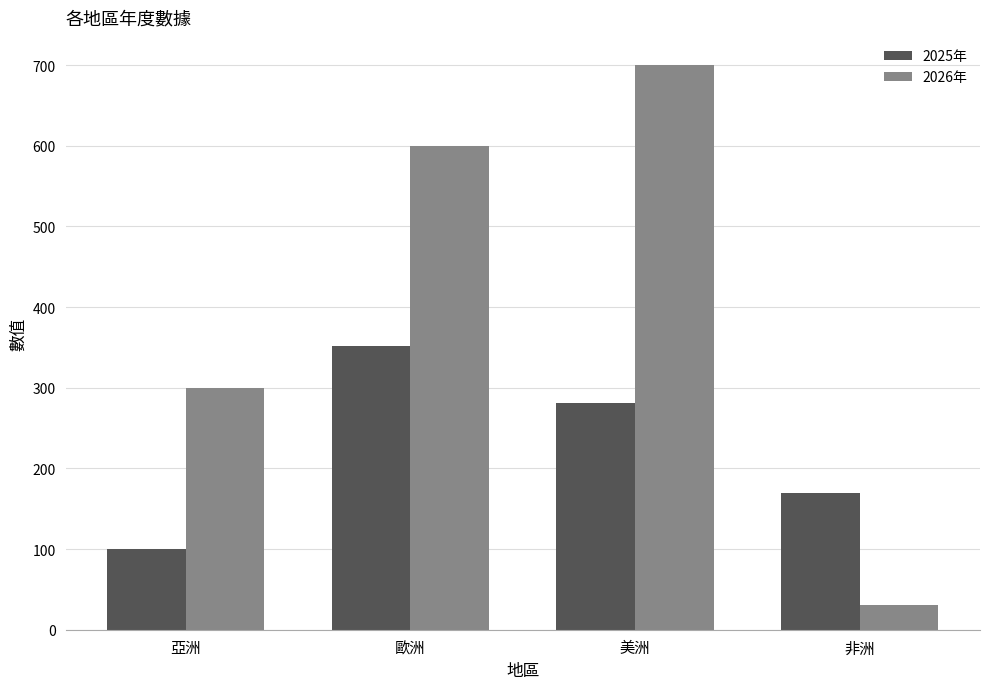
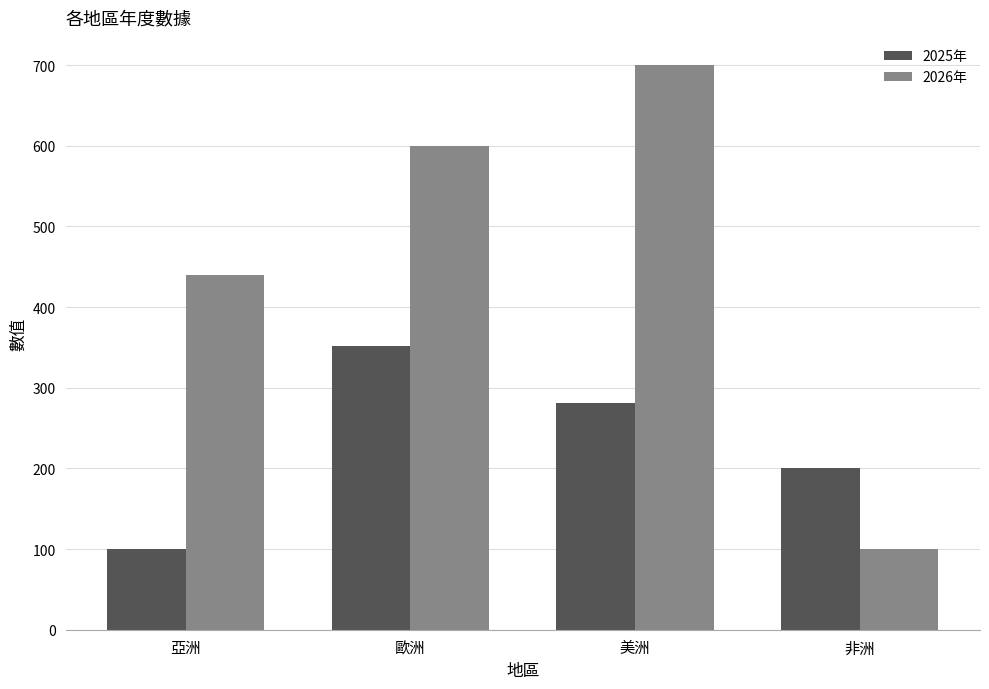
  {
    "2025年": {
      "亞洲": 100,
      "歐洲": 350,
      "美洲": 280,
-     "非洲": 170
+     "非洲": 200
    },
    "2026年": {
-     "亞洲": 300,
+     "亞洲": 440,
      "歐洲": 600,
      "美洲": 700,
-     "非洲": 30
+     "非洲": 100
    }
  }
